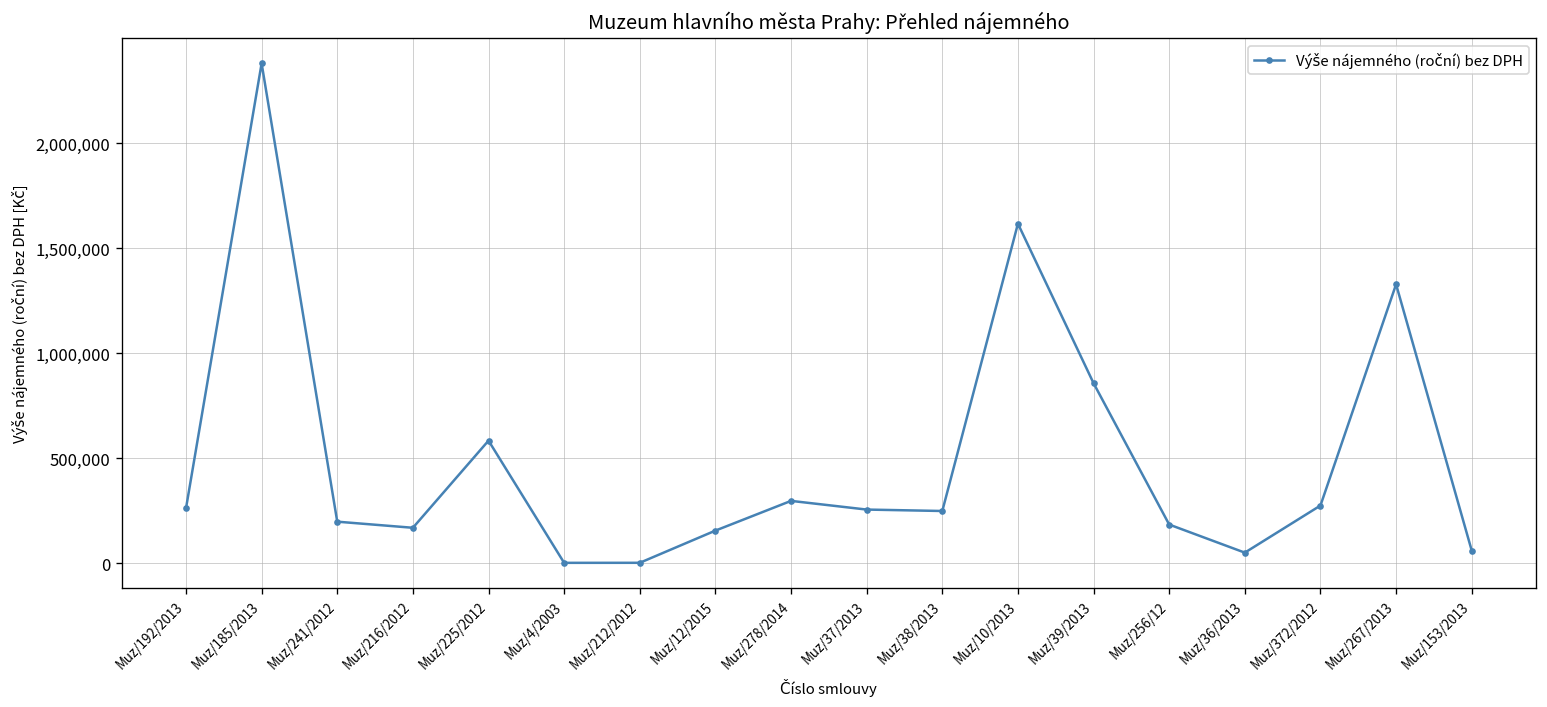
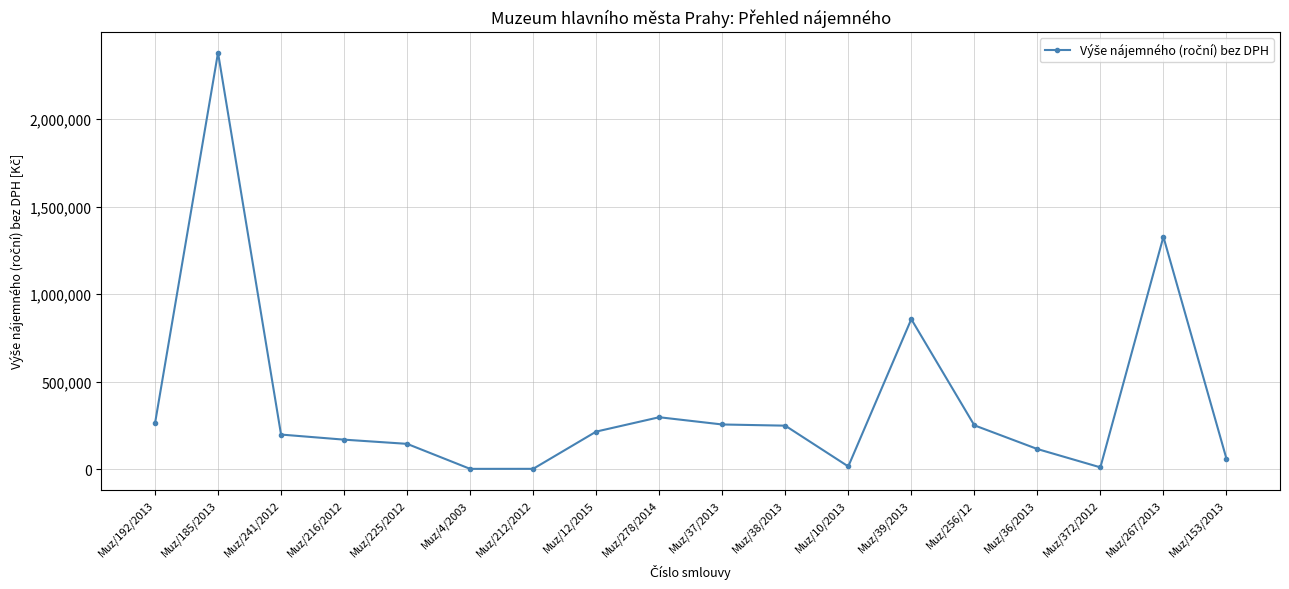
  {
    "Muz/192/2013": "260,000",
    "Muz/185/2013": "2,380,000",
    "Muz/241/2012": "200,000",
    "Muz/216/2012": "170,000",
-   "Muz/225/2012": "580,000",
+   "Muz/225/2012": "140,000",
    "Muz/4/2003": "0",
    "Muz/212/2012": "0",
-   "Muz/12/2015": "150,000",
+   "Muz/12/2015": "210,000",
    "Muz/278/2014": "300,000",
    "Muz/37/2013": "250,000",
    "Muz/38/2013": "250,000",
-   "Muz/10/2013": "1,620,000",
+   "Muz/10/2013": "10,000",
    "Muz/39/2013": "860,000",
-   "Muz/256/12": "180,000",
-   "Muz/36/2013": "50,000",
-   "Muz/372/2012": "270,000",
+   "Muz/256/12": "250,000",
+   "Muz/36/2013": "110,000",
+   "Muz/372/2012": "10,000",
    "Muz/267/2013": "1,330,000",
    "Muz/153/2013": "60,000"
  }
